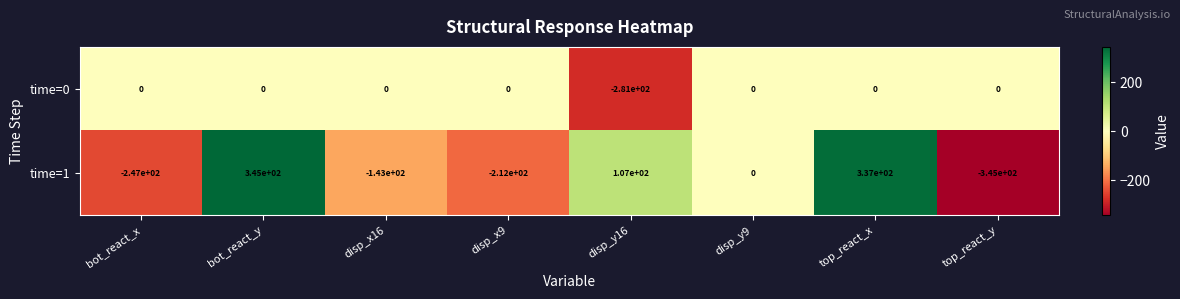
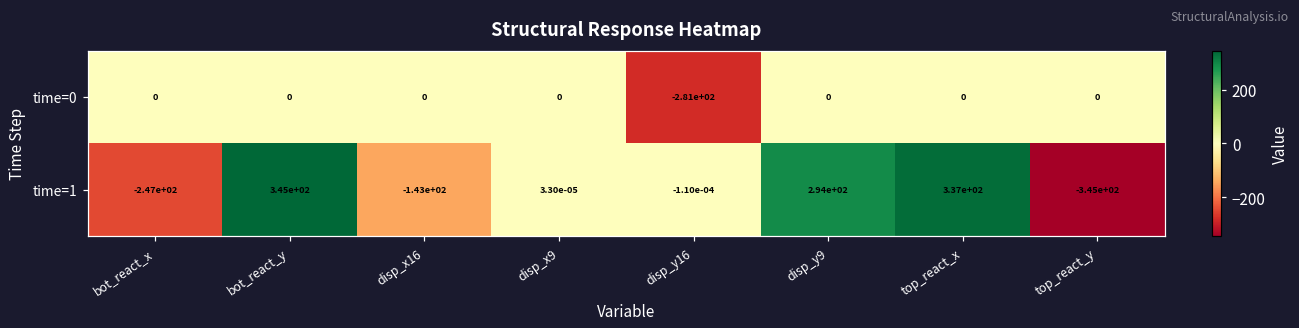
  {
    "time=0": {
      "bot_react_x": "0",
      "bot_react_y": "0",
      "disp_x16": "0",
      "disp_x9": "0",
      "disp_y16": "-2.81e+02",
      "disp_y9": "0",
      "top_react_x": "0",
      "top_react_y": "0"
    },
    "time=1": {
      "bot_react_x": "-2.47e+02",
      "bot_react_y": "3.45e+02",
      "disp_x16": "-1.43e+02",
-     "disp_x9": "-2.12e+02",
-     "disp_y16": "1.07e+02",
-     "disp_y9": "0",
+     "disp_x9": "3.30e-05",
+     "disp_y16": "-1.10e-04",
+     "disp_y9": "2.94e+02",
      "top_react_x": "3.37e+02",
      "top_react_y": "-3.45e+02"
    }
  }
